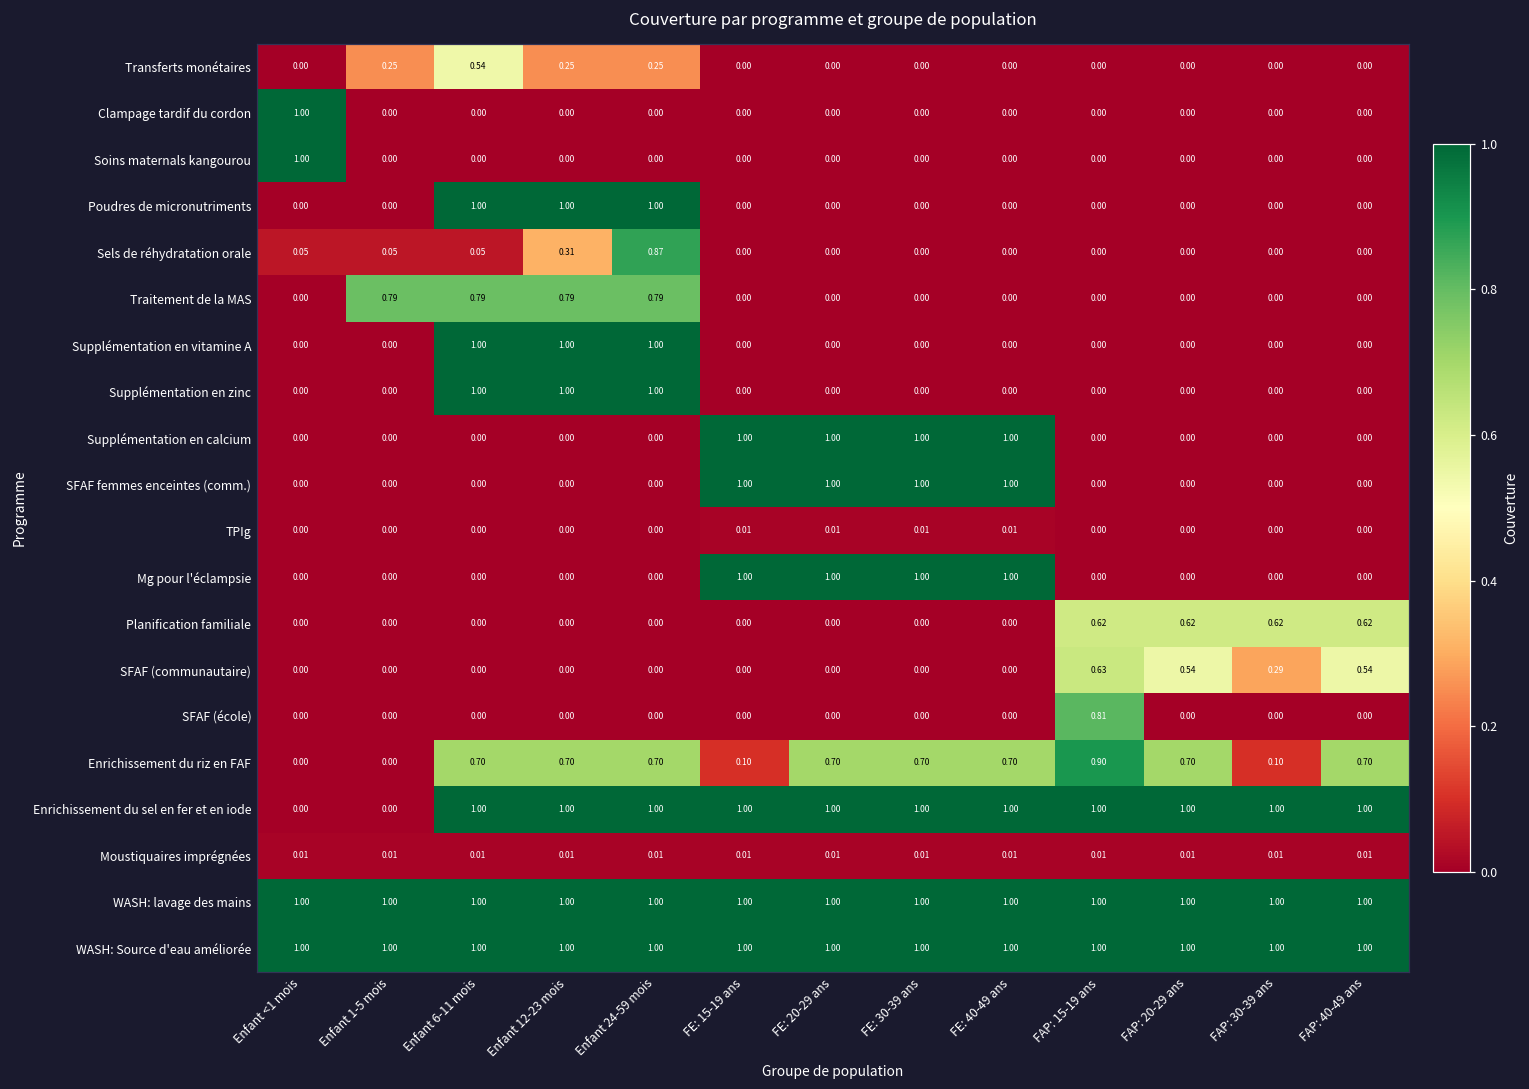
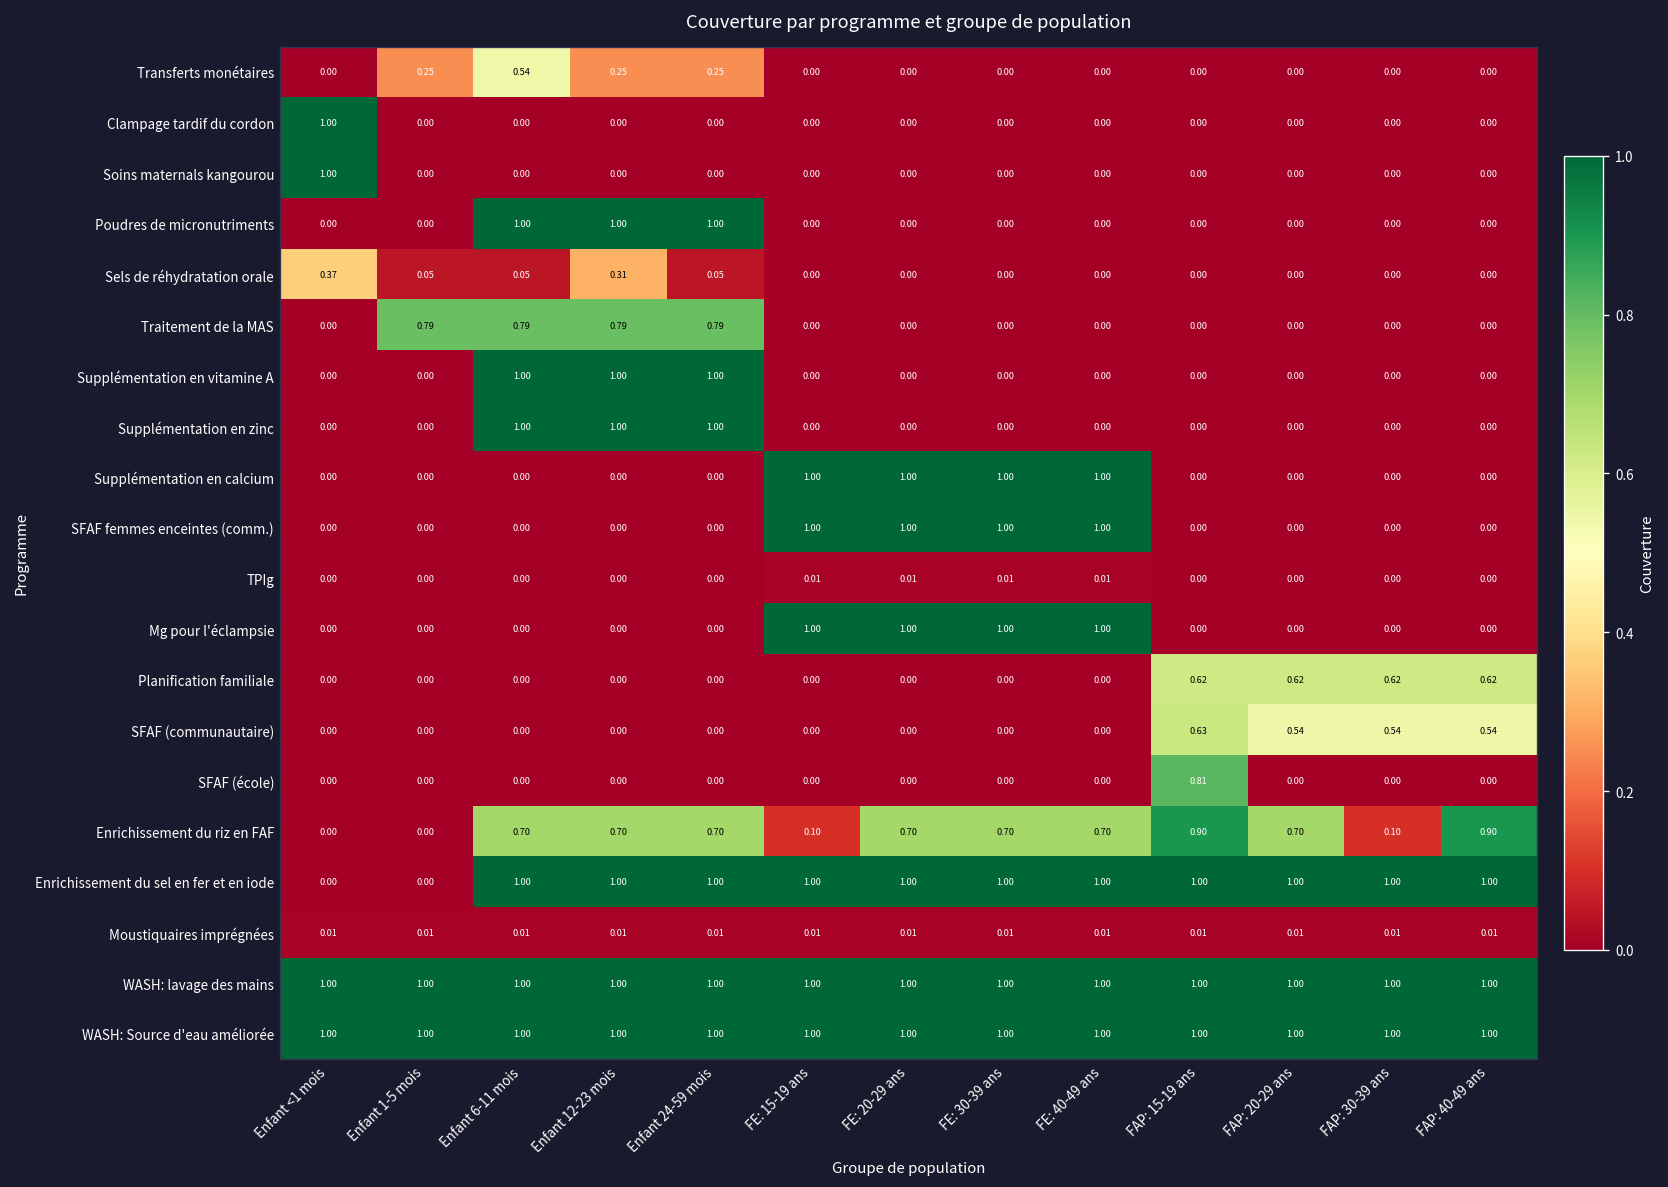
  {
    "Sels de réhydratation orale": {
-     "Enfant <1 mois": 0.05,
+     "Enfant <1 mois": 0.37,
      "Enfant 1-5 mois": 0.05,
      "Enfant 6-11 mois": 0.05,
      "Enfant 12-23 mois": 0.31,
-     "Enfant 24-59 mois": 0.87,
+     "Enfant 24-59 mois": 0.05,
      "FE: 15-19 ans": 0.00,
      "FE: 20-29 ans": 0.00,
      "FE: 30-39 ans": 0.00,
      "FE: 40-49 ans": 0.00,
      "FAP: 15-19 ans": 0.00,
      "FAP: 20-29 ans": 0.00,
      "FAP: 30-39 ans": 0.00,
      "FAP: 40-49 ans": 0.00
    },
    "SFAF (communautaire)": {
      "Enfant <1 mois": 0.00,
      "Enfant 1-5 mois": 0.00,
      "Enfant 6-11 mois": 0.00,
      "Enfant 12-23 mois": 0.00,
      "Enfant 24-59 mois": 0.00,
      "FE: 15-19 ans": 0.00,
      "FE: 20-29 ans": 0.00,
      "FE: 30-39 ans": 0.00,
      "FE: 40-49 ans": 0.00,
      "FAP: 15-19 ans": 0.63,
      "FAP: 20-29 ans": 0.54,
-     "FAP: 30-39 ans": 0.29,
+     "FAP: 30-39 ans": 0.54,
      "FAP: 40-49 ans": 0.54
    },
    "Enrichissement du riz en FAF": {
      "Enfant <1 mois": 0.00,
      "Enfant 1-5 mois": 0.00,
      "Enfant 6-11 mois": 0.70,
      "Enfant 12-23 mois": 0.70,
      "Enfant 24-59 mois": 0.70,
      "FE: 15-19 ans": 0.10,
      "FE: 20-29 ans": 0.70,
      "FE: 30-39 ans": 0.70,
      "FE: 40-49 ans": 0.70,
      "FAP: 15-19 ans": 0.90,
      "FAP: 20-29 ans": 0.70,
      "FAP: 30-39 ans": 0.10,
-     "FAP: 40-49 ans": 0.70
+     "FAP: 40-49 ans": 0.90
    }
  }
